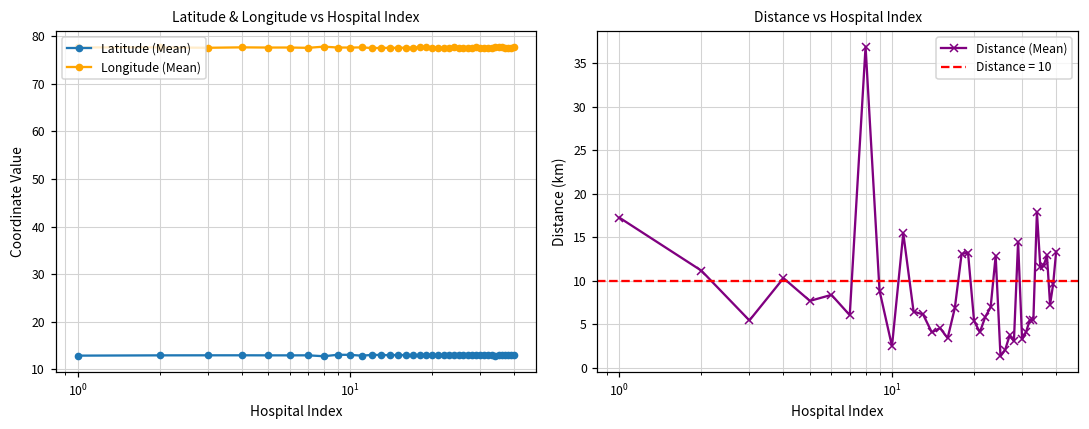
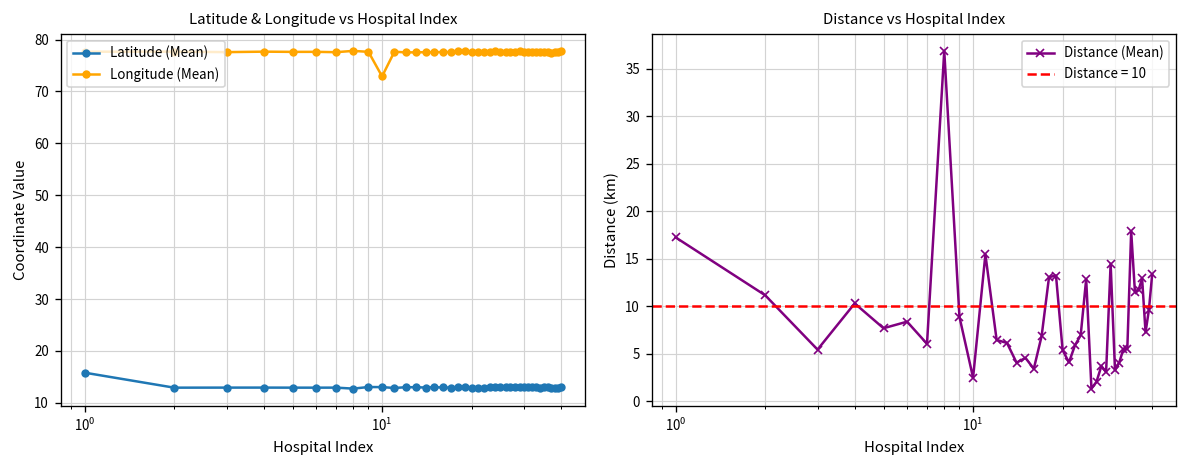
  {
    "Latitude & Longitude vs Hospital Index": {
      "Latitude (Mean)": {
-       "10^0": 13,
+       "10^0": 16,
        "10^1": 13
      },
      "Longitude (Mean)": {
-       "10^1": 78
+       "10^1": 73
      }
    },
    "Distance vs Hospital Index": {
      "10^0": 17,
      "10^1": 2
    }
  }
